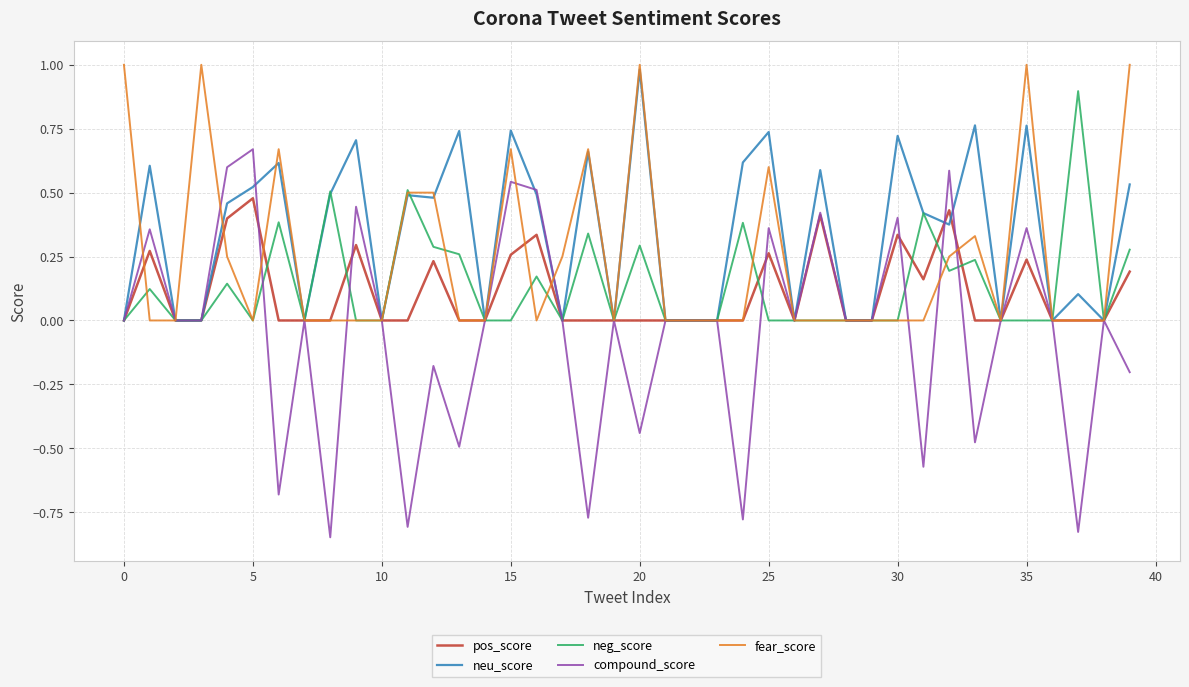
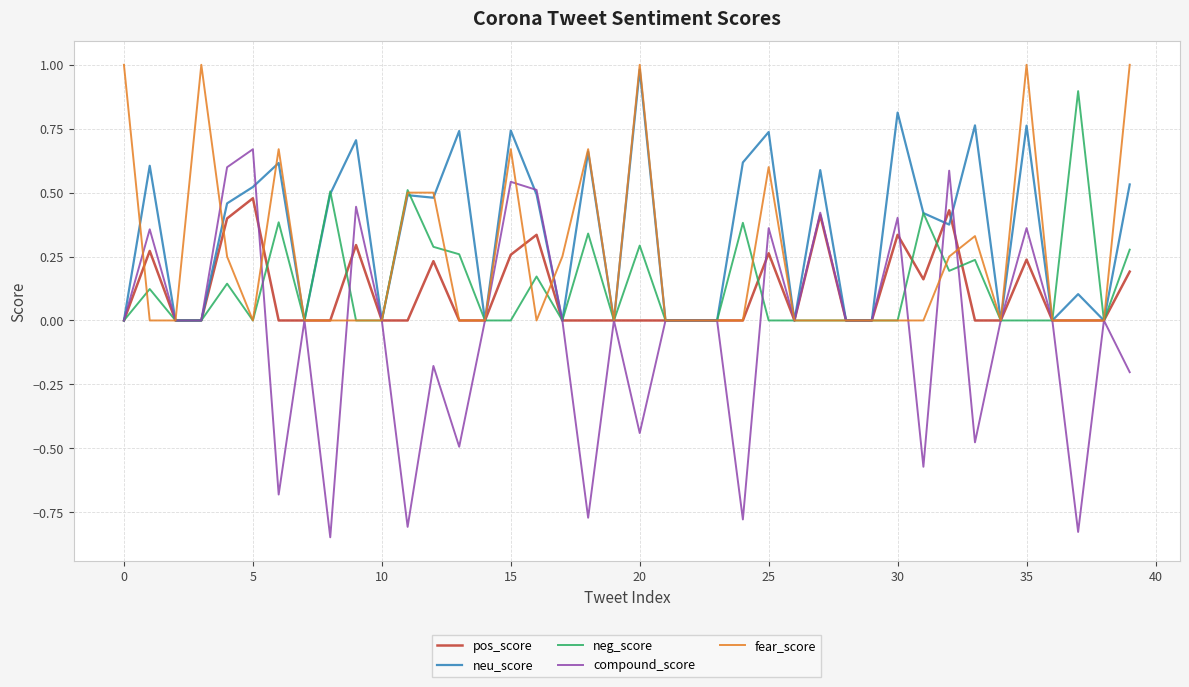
  {
    "pos_score": {
      "5": 0.48,
      "15": 0.26,
      "20": 0.00,
      "25": 0.26,
      "30": 0.34,
      "35": 0.24
    },
    "neu_score": {
      "5": 0.52,
      "15": 0.74,
      "20": 0.98,
      "25": 0.74,
-     "30": 0.72,
+     "30": 0.81,
      "35": 0.76
    },
    "neg_score": {
      "15": 0.00,
      "20": 0.29,
      "25": 0.00,
      "35": 0.00
    },
    "compound_score": {
      "5": 0.67,
      "15": 0.54,
      "20": -0.44,
      "25": 0.36,
      "30": 0.40,
      "35": 0.36
    },
    "fear_score": {
      "0": 1.00,
      "15": 0.67,
      "20": 1.00,
      "25": 0.60,
      "35": 1.00
    }
  }
